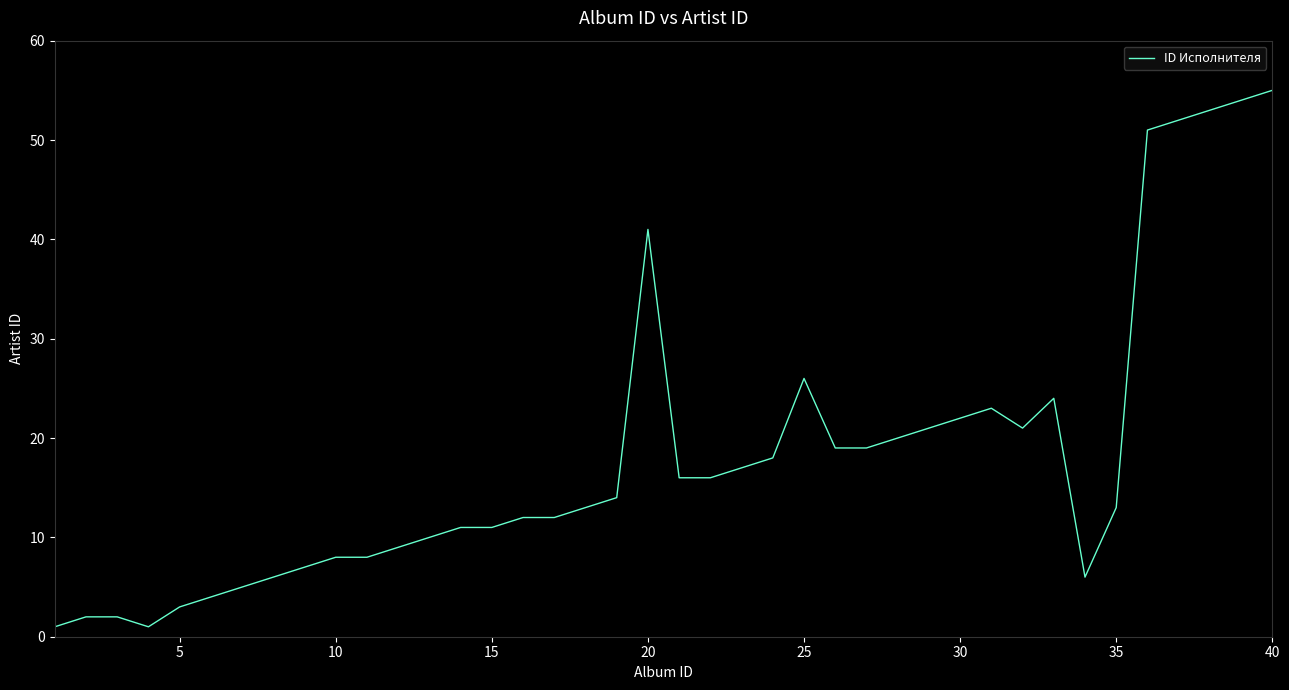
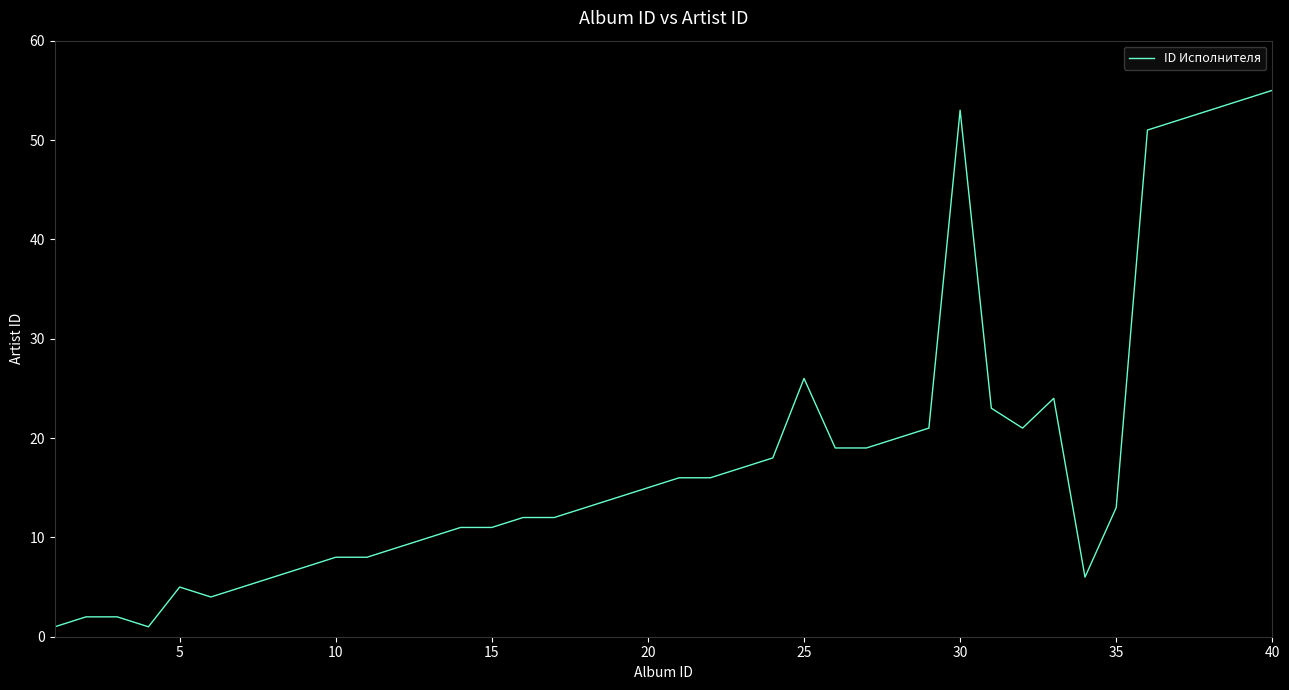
  {
-   "5": 3,
+   "5": 5,
    "10": 8,
    "15": 11,
-   "20": 41,
+   "20": 15,
    "25": 26,
-   "30": 22,
+   "30": 53,
    "35": 13,
    "40": 55
  }
